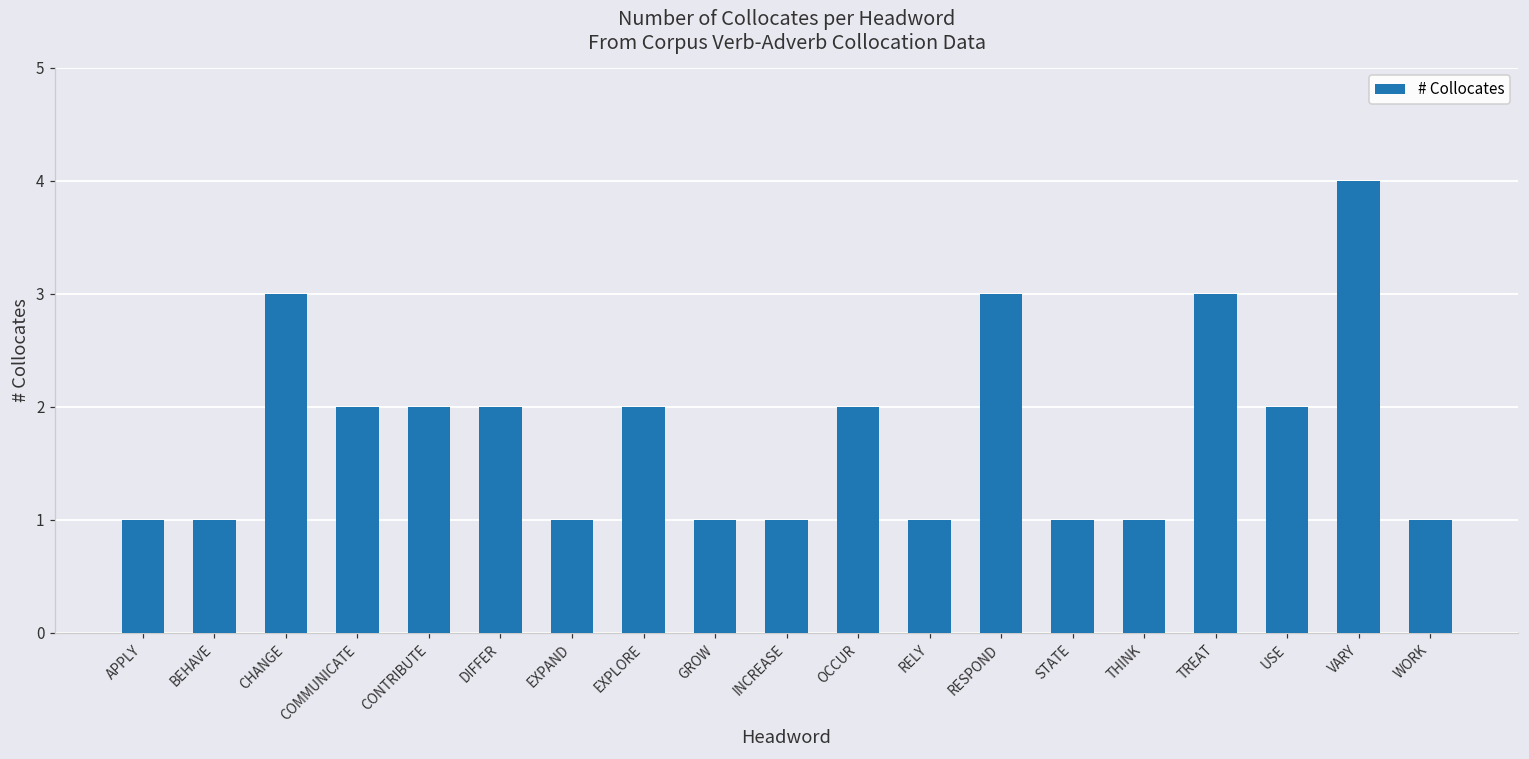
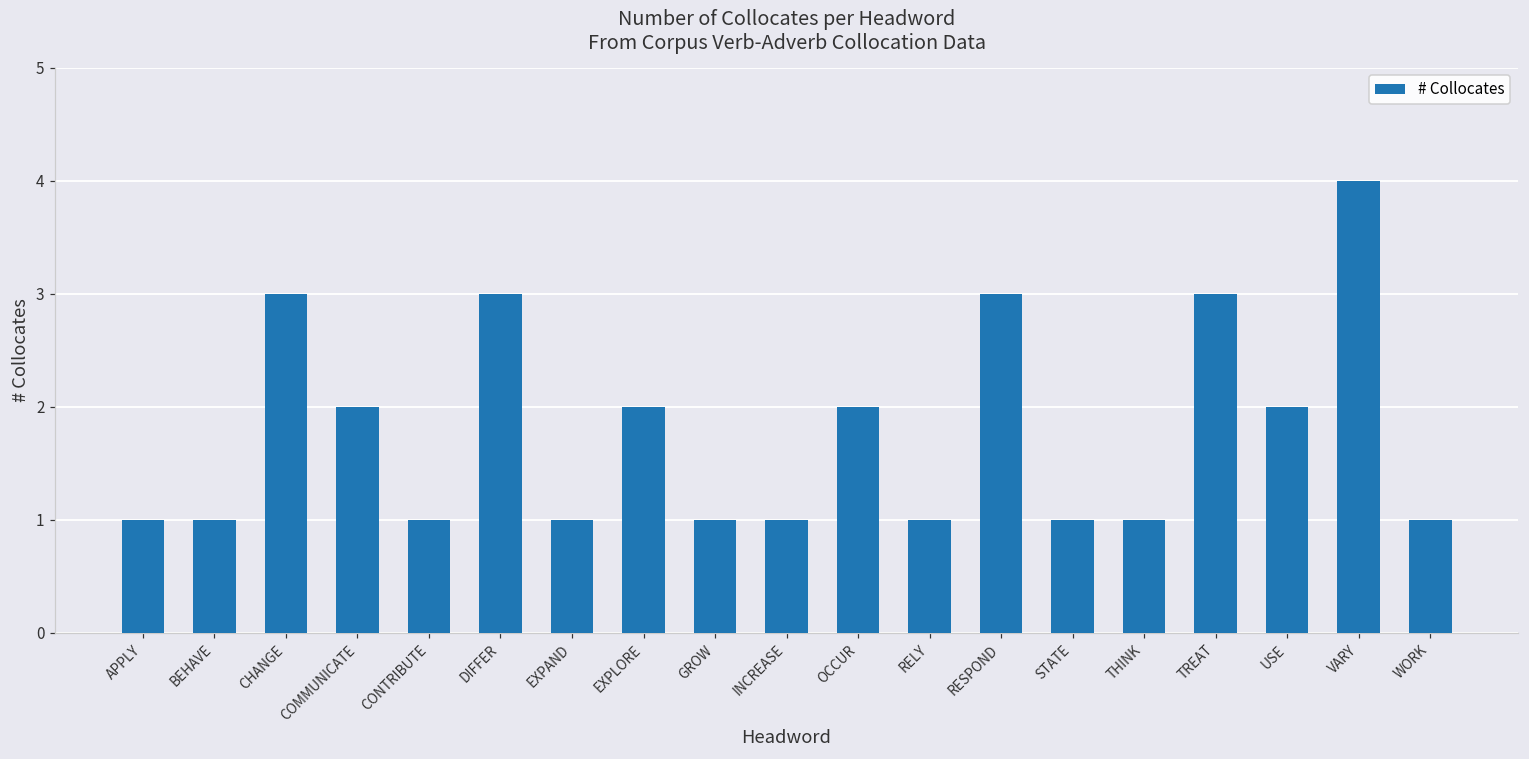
  {
    "APPLY": 1,
    "BEHAVE": 1,
    "CHANGE": 3,
    "COMMUNICATE": 2,
-   "CONTRIBUTE": 2,
-   "DIFFER": 2,
+   "CONTRIBUTE": 1,
+   "DIFFER": 3,
    "EXPAND": 1,
    "EXPLORE": 2,
    "GROW": 1,
    "INCREASE": 1,
    "OCCUR": 2,
    "RELY": 1,
    "RESPOND": 3,
    "STATE": 1,
    "THINK": 1,
    "TREAT": 3,
    "USE": 2,
    "VARY": 4,
    "WORK": 1
  }
